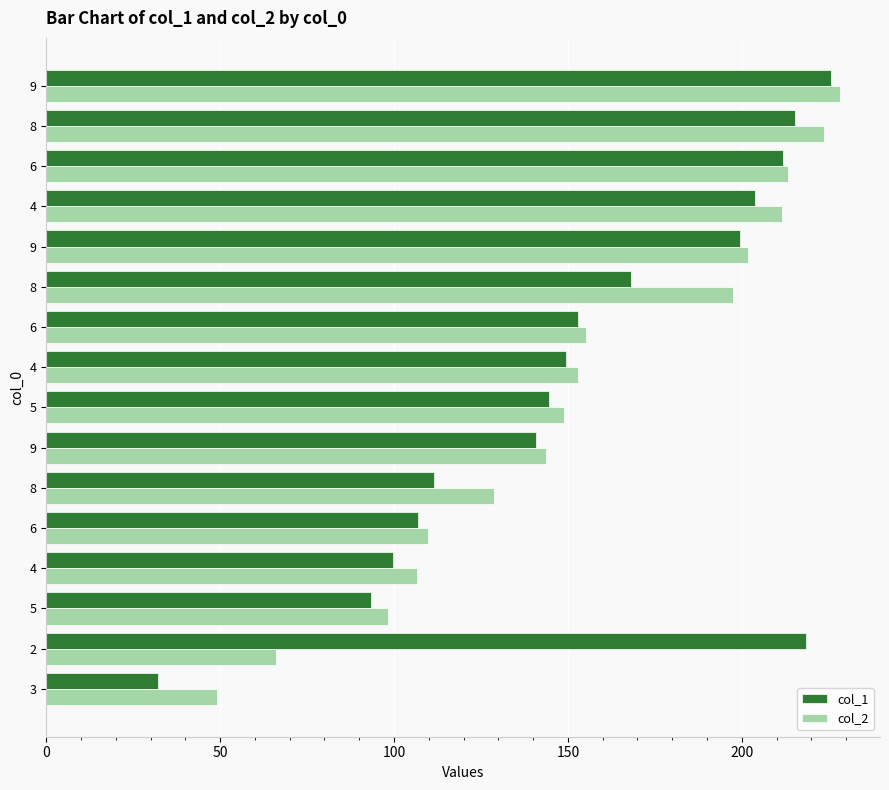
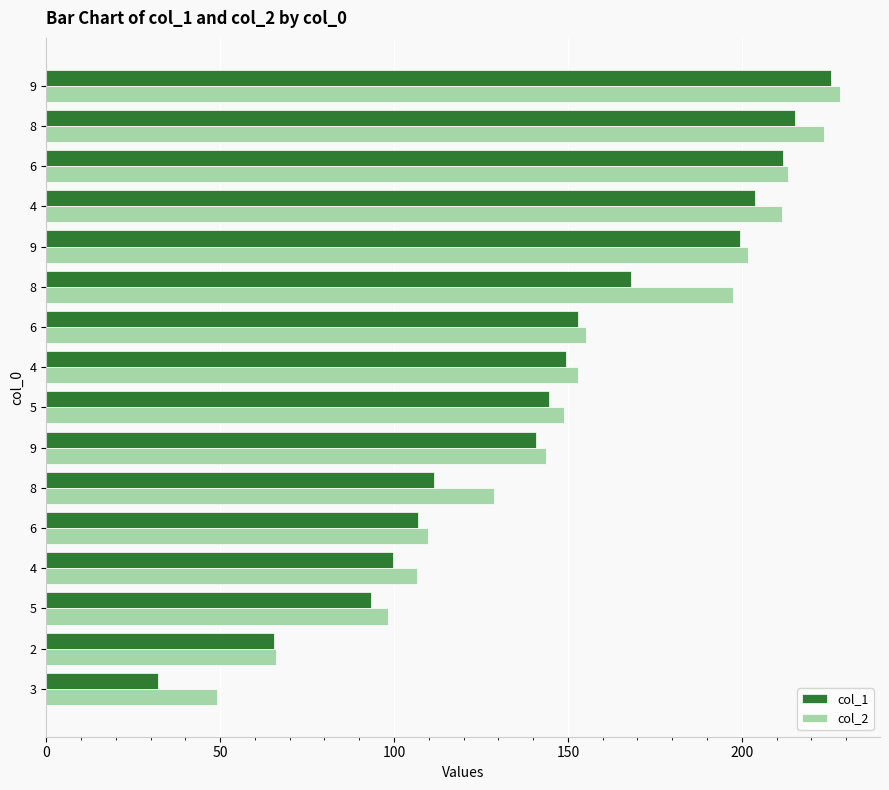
  {
    "col_1": {
-     "2": 218,
+     "2": 66,
      "3": 32
    },
    "col_2": {
      "2": 66,
      "3": 49
    }
  }
